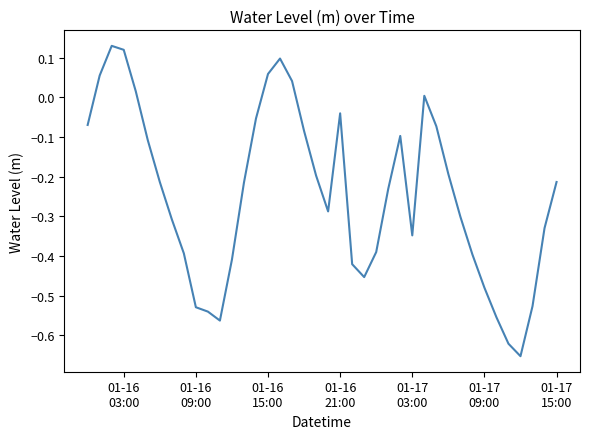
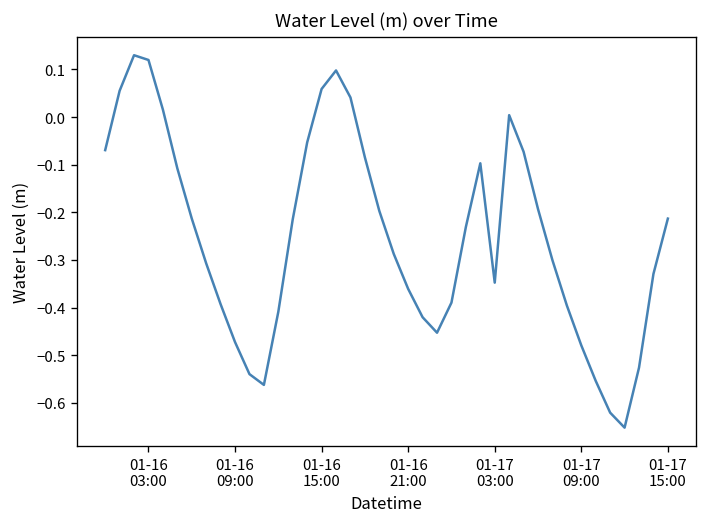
  {
    "01-16 03:00": 0.12,
-   "01-16 09:00": -0.53,
+   "01-16 09:00": -0.47,
    "01-16 15:00": 0.06,
-   "01-16 21:00": -0.04,
+   "01-16 21:00": -0.36,
    "01-17 03:00": -0.35,
    "01-17 09:00": -0.48,
    "01-17 15:00": -0.21
  }
